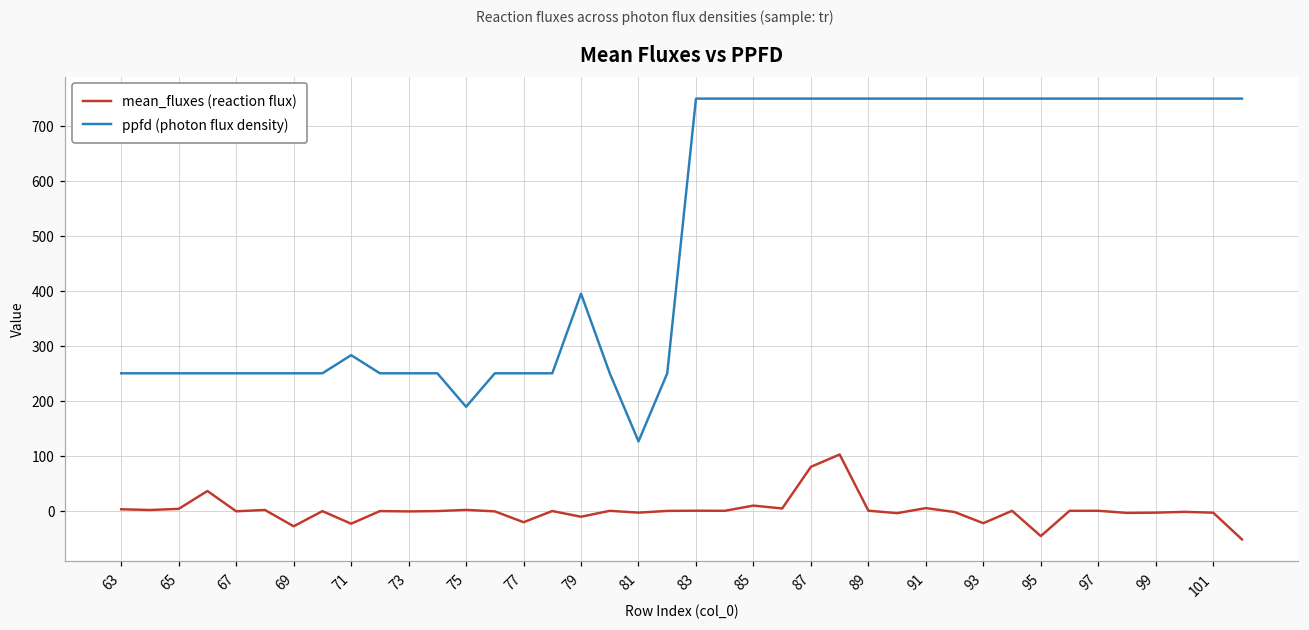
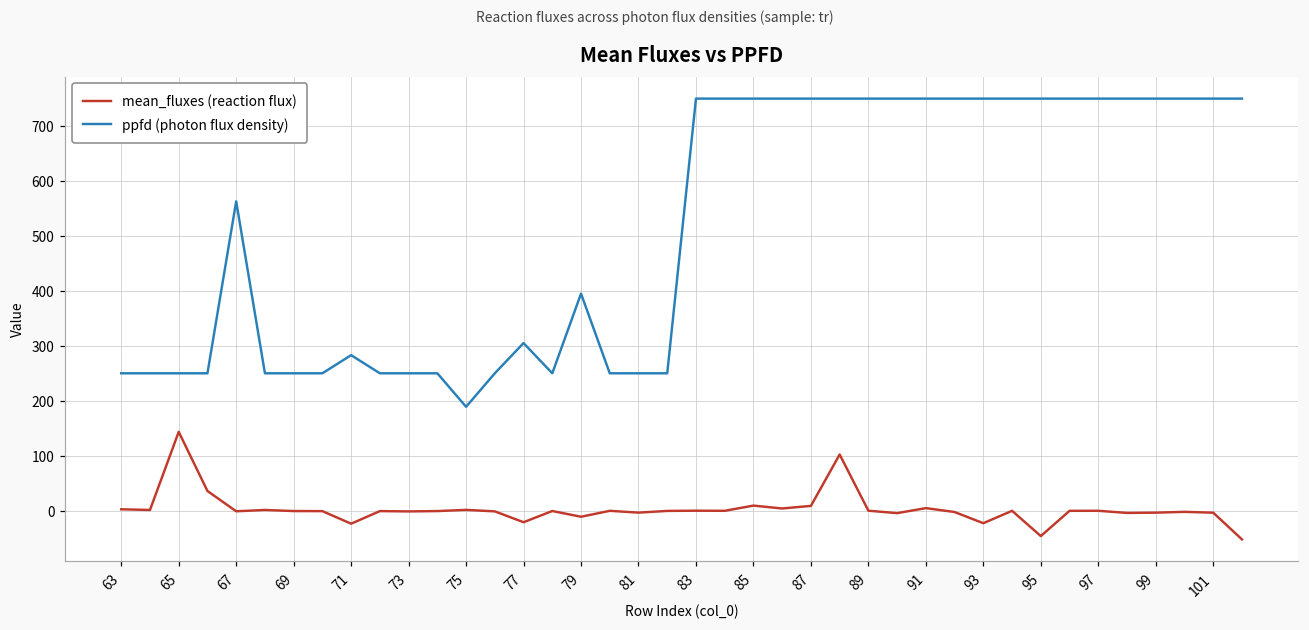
  {
    "mean_fluxes (reaction flux)": {
      "63": 0,
-     "65": 0,
+     "65": 140,
      "67": 0,
-     "69": -30,
+     "69": 0,
      "71": -20,
      "73": 0,
      "75": 0,
      "77": -20,
      "79": -10,
      "81": 0,
      "83": 0,
      "85": 10,
-     "87": 80,
+     "87": 10,
      "89": 0,
      "91": 0,
      "93": -20,
      "95": -50,
      "97": 0,
      "99": 0,
      "101": 0
    },
    "ppfd (photon flux density)": {
      "63": 250,
      "65": 250,
-     "67": 250,
+     "67": 560,
      "69": 250,
      "71": 280,
      "73": 250,
      "75": 190,
-     "77": 250,
+     "77": 310,
      "79": 400,
-     "81": 130,
+     "81": 250,
      "83": 750,
      "85": 750,
      "87": 750,
      "89": 750,
      "91": 750,
      "93": 750,
      "95": 750,
      "97": 750,
      "99": 750,
      "101": 750
    }
  }
